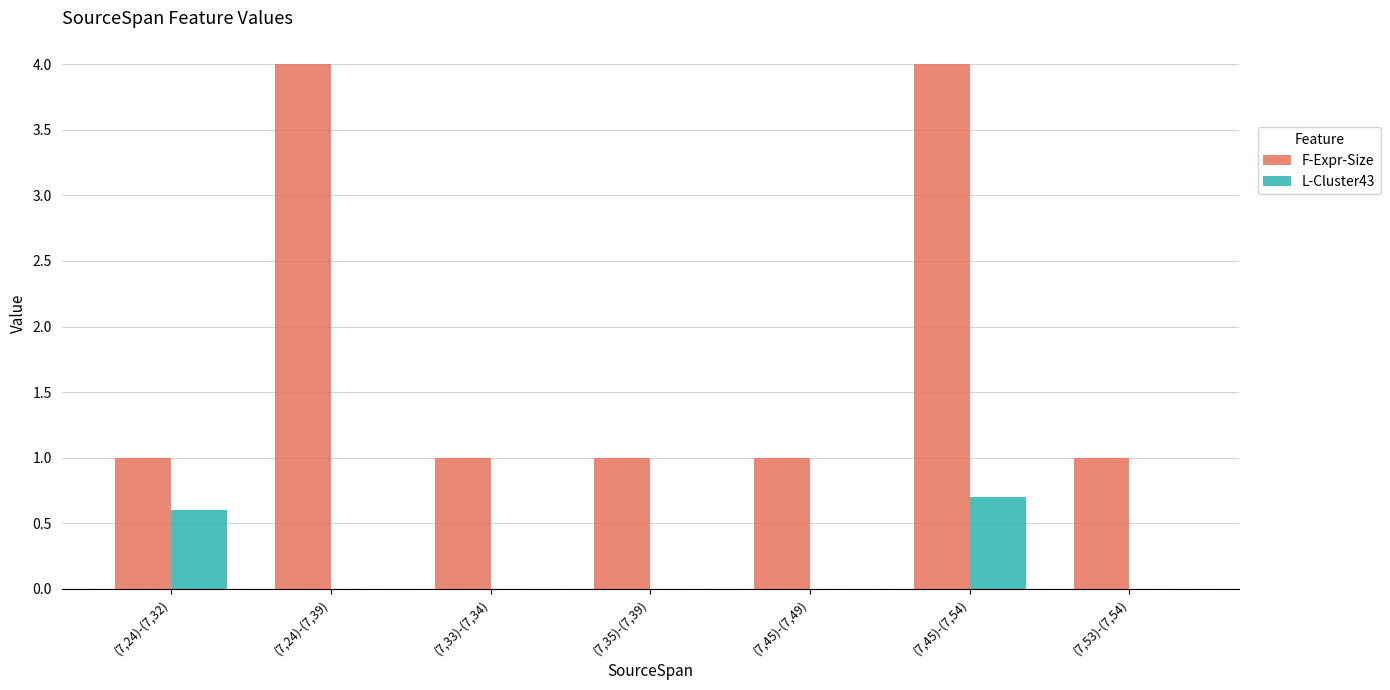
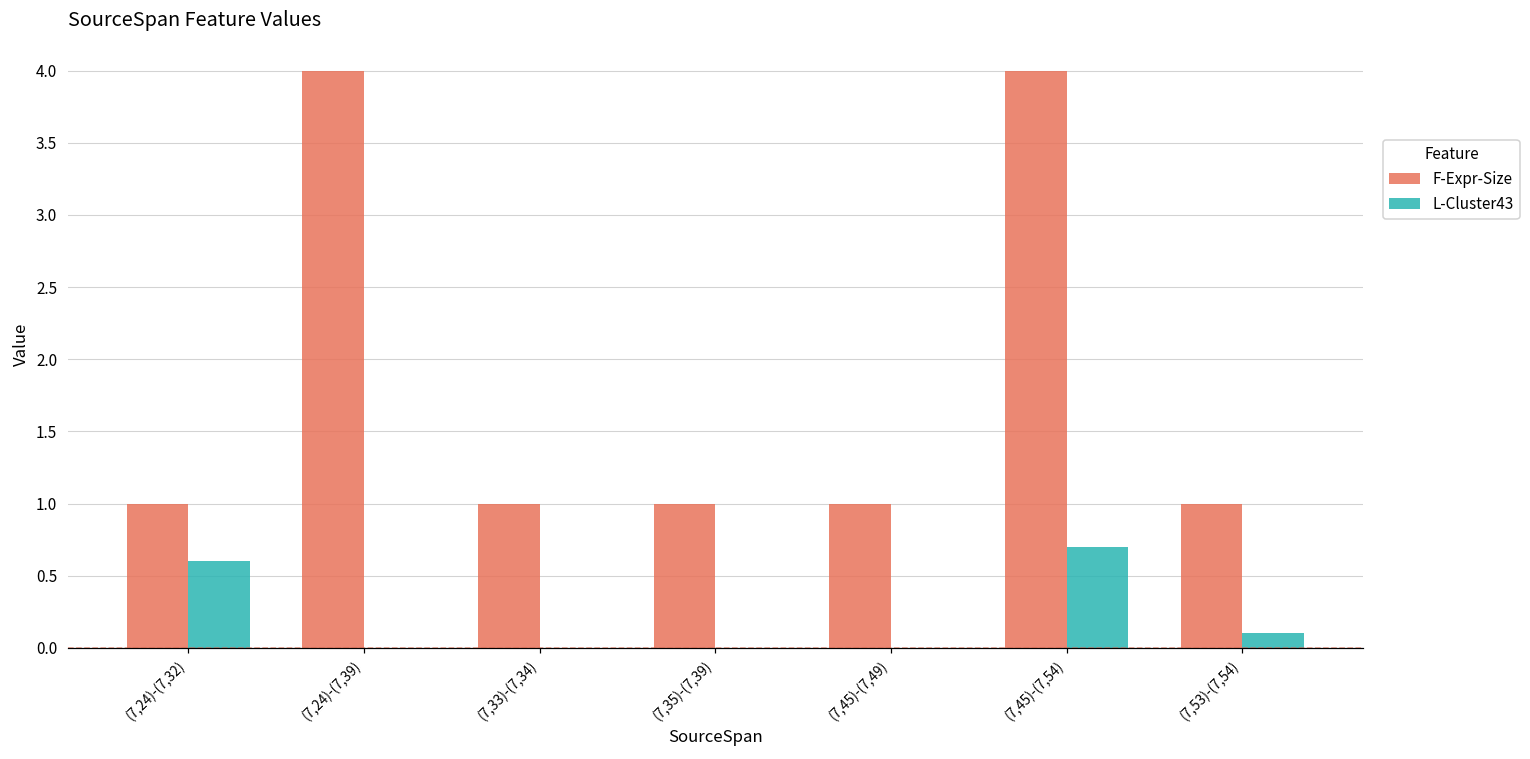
  {
    "F-Expr-Size": {
      "(7,24)-(7,32)": 1.0,
      "(7,24)-(7,39)": 4.0,
      "(7,33)-(7,34)": 1.0,
      "(7,35)-(7,39)": 1.0,
      "(7,45)-(7,49)": 1.0,
      "(7,45)-(7,54)": 4.0,
      "(7,53)-(7,54)": 1.0
    },
    "L-Cluster43": {
      "(7,24)-(7,32)": 0.6,
      "(7,24)-(7,39)": 0.0,
      "(7,33)-(7,34)": 0.0,
      "(7,35)-(7,39)": 0.0,
      "(7,45)-(7,49)": 0.0,
      "(7,45)-(7,54)": 0.7,
-     "(7,53)-(7,54)": 0.0
+     "(7,53)-(7,54)": 0.1
    }
  }
